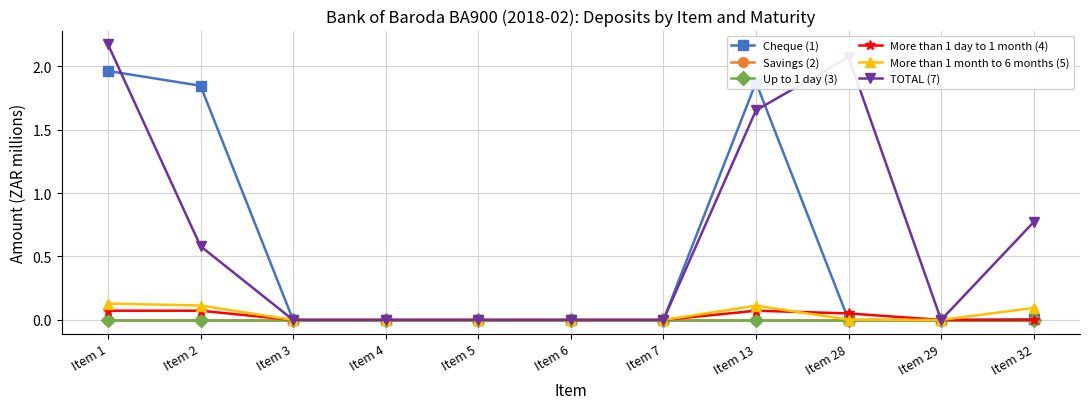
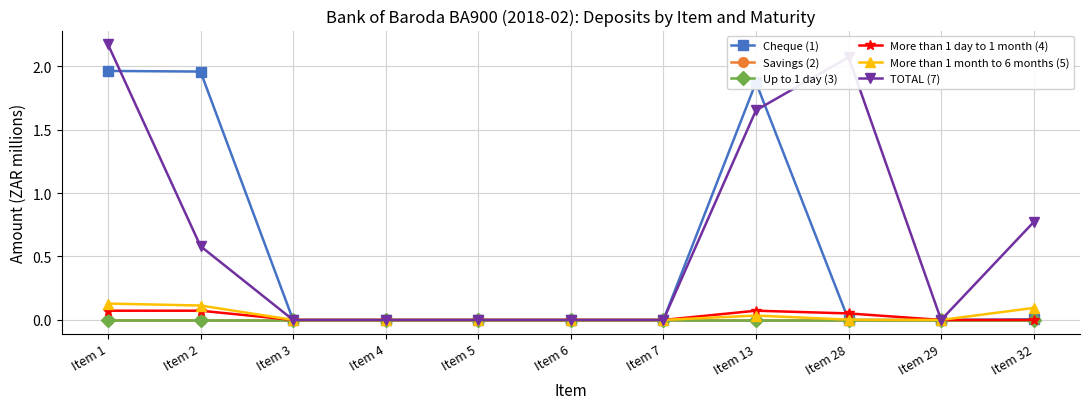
  {
    "Cheque (1)": {
      "Item 1": 1.96,
-     "Item 2": 1.85
+     "Item 2": 1.96
    },
    "Up to 1 day (3)": {
      "Item 1": 0.00,
      "Item 2": 0.00,
      "Item 13": 0.00
    },
    "More than 1 day to 1 month (4)": {
      "Item 1": 0.07,
      "Item 2": 0.07,
      "Item 13": 0.07,
      "Item 28": 0.05
    },
    "More than 1 month to 6 months (5)": {
      "Item 1": 0.13,
      "Item 2": 0.11,
-     "Item 13": 0.11,
+     "Item 13": 0.03,
      "Item 32": 0.09
    },
    "TOTAL (7)": {
      "Item 1": 2.17,
      "Item 2": 0.58,
      "Item 13": 1.65,
      "Item 32": 0.77
    }
  }
